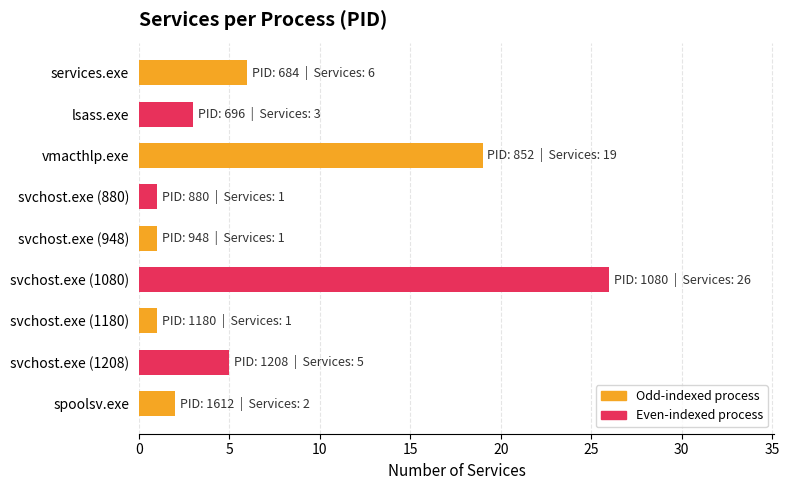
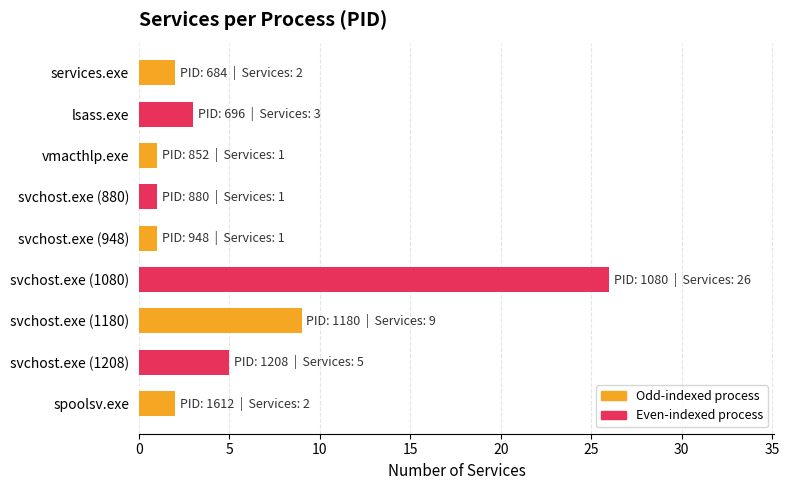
  {
-   "services.exe": 6,
+   "services.exe": 2,
    "lsass.exe": 3,
-   "vmacthlp.exe": 19,
+   "vmacthlp.exe": 1,
    "svchost.exe (880)": 1,
    "svchost.exe (948)": 1,
    "svchost.exe (1080)": 26,
-   "svchost.exe (1180)": 1,
+   "svchost.exe (1180)": 9,
    "svchost.exe (1208)": 5,
    "spoolsv.exe": 2
  }
